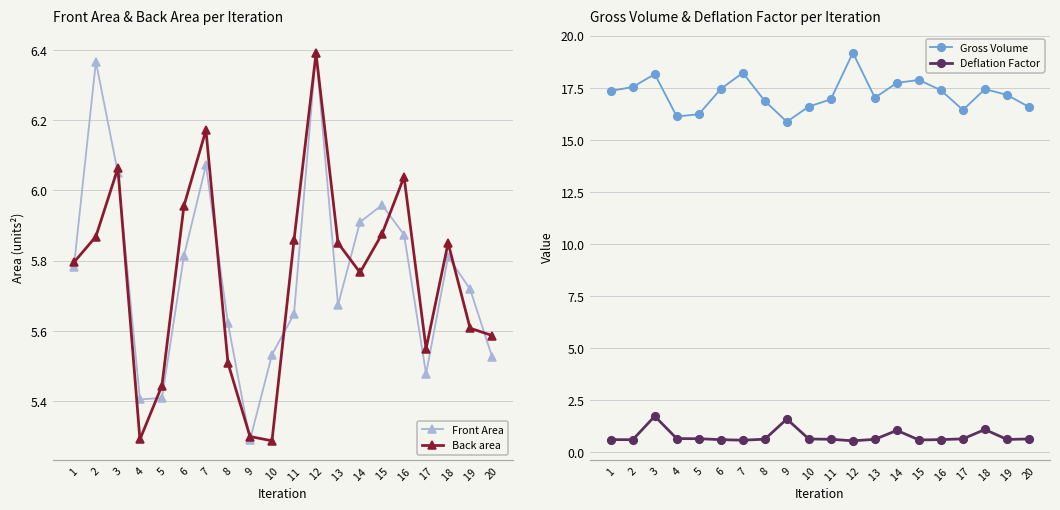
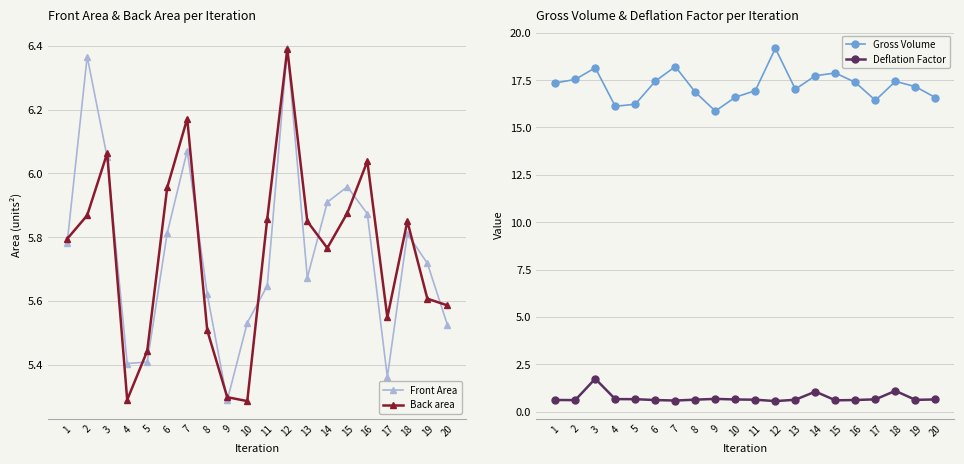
  {
    "Front Area & Back Area per Iteration": {
      "Front Area": {
        "1": 5.78,
        "2": 6.37,
        "3": 6.05,
        "4": 5.40,
        "5": 5.41,
        "6": 5.81,
        "7": 6.07,
        "8": 5.62,
        "9": 5.29,
        "10": 5.53,
        "11": 5.65,
        "13": 5.67,
        "14": 5.91,
        "15": 5.96,
        "16": 5.87,
-       "17": 5.48,
+       "17": 5.36,
        "18": 5.81,
        "19": 5.72,
        "20": 5.53
      },
      "Back area": {
        "1": 5.79,
        "2": 5.87,
        "3": 6.06,
        "4": 5.29,
        "5": 5.44,
        "6": 5.96,
        "7": 6.17,
        "8": 5.51,
        "9": 5.30,
        "10": 5.29,
        "11": 5.86,
        "13": 5.85,
        "14": 5.77,
        "15": 5.88,
        "16": 6.04,
        "17": 5.55,
        "18": 5.85,
        "19": 5.61,
        "20": 5.59
      }
    },
    "Gross Volume & Deflation Factor per Iteration": {
      "Gross Volume": {
        "1": 17.3,
        "2": 17.5,
        "3": 18.2,
        "4": 16.1,
        "5": 16.2,
        "6": 17.4,
        "7": 18.2,
        "8": 16.9,
        "9": 15.9,
        "10": 16.6,
        "11": 16.9,
        "12": 19.2,
        "13": 17.0,
        "14": 17.7,
        "15": 17.9,
        "16": 17.4,
        "17": 16.4,
        "18": 17.4,
        "19": 17.2,
        "20": 16.6
      },
      "Deflation Factor": {
        "1": 0.6,
        "2": 0.6,
        "3": 1.7,
        "4": 0.7,
        "5": 0.7,
        "6": 0.6,
        "7": 0.6,
        "8": 0.6,
-       "9": 1.6,
+       "9": 0.7,
        "10": 0.6,
        "11": 0.6,
        "12": 0.6,
        "13": 0.6,
        "14": 1.1,
        "15": 0.6,
        "16": 0.6,
        "17": 0.6,
        "18": 1.1,
        "19": 0.6,
        "20": 0.6
      }
    }
  }
